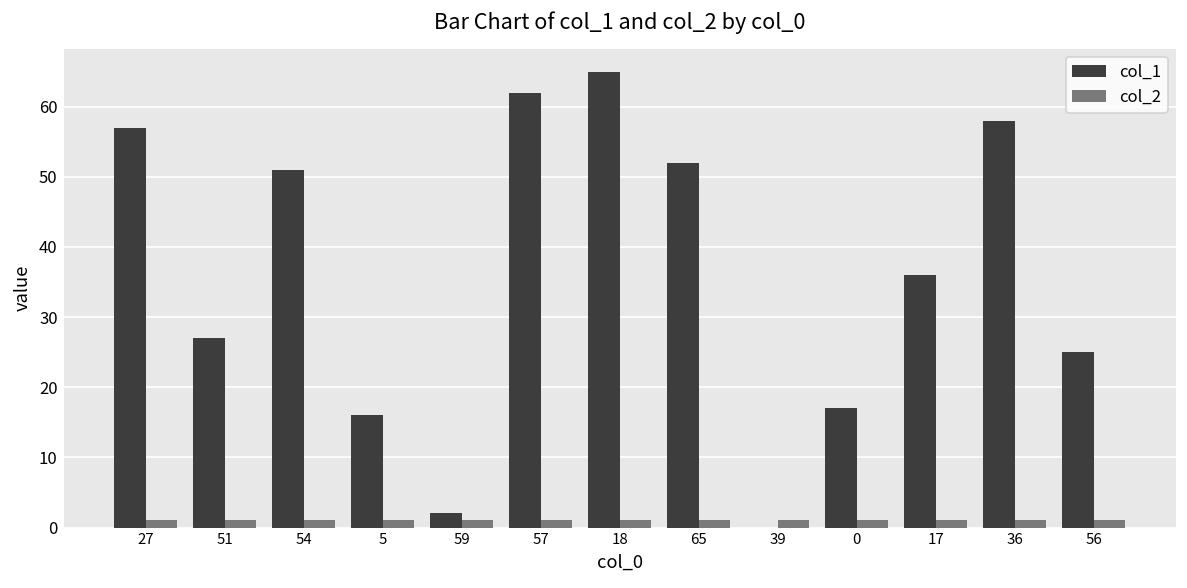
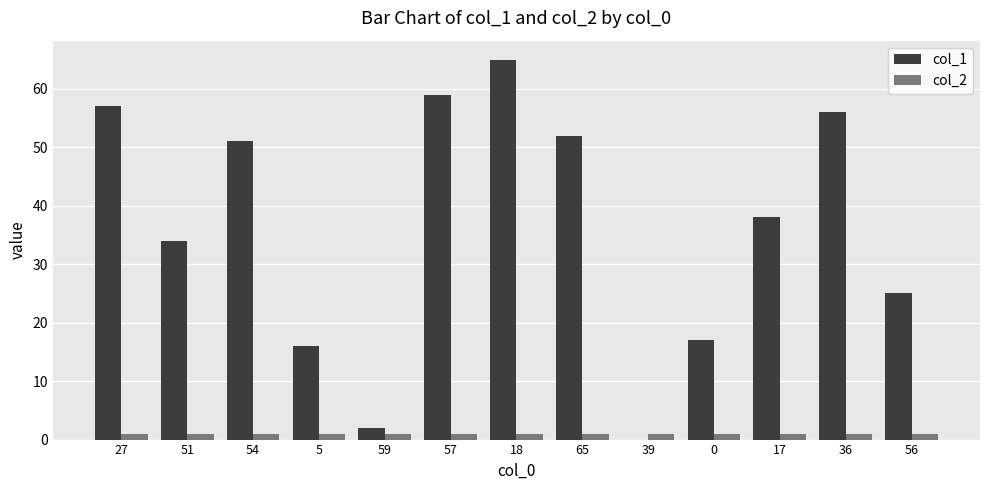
  {
    "col_1": {
      "27": 57,
-     "51": 27,
+     "51": 34,
      "54": 51,
      "5": 16,
      "59": 2,
-     "57": 62,
+     "57": 59,
      "18": 65,
      "65": 52,
      "39": 0,
      "0": 17,
-     "17": 36,
-     "36": 58,
+     "17": 38,
+     "36": 56,
      "56": 25
    },
    "col_2": {
      "27": 1,
      "51": 1,
      "54": 1,
      "5": 1,
      "59": 1,
      "57": 1,
      "18": 1,
      "65": 1,
      "39": 1,
      "0": 1,
      "17": 1,
      "36": 1,
      "56": 1
    }
  }
